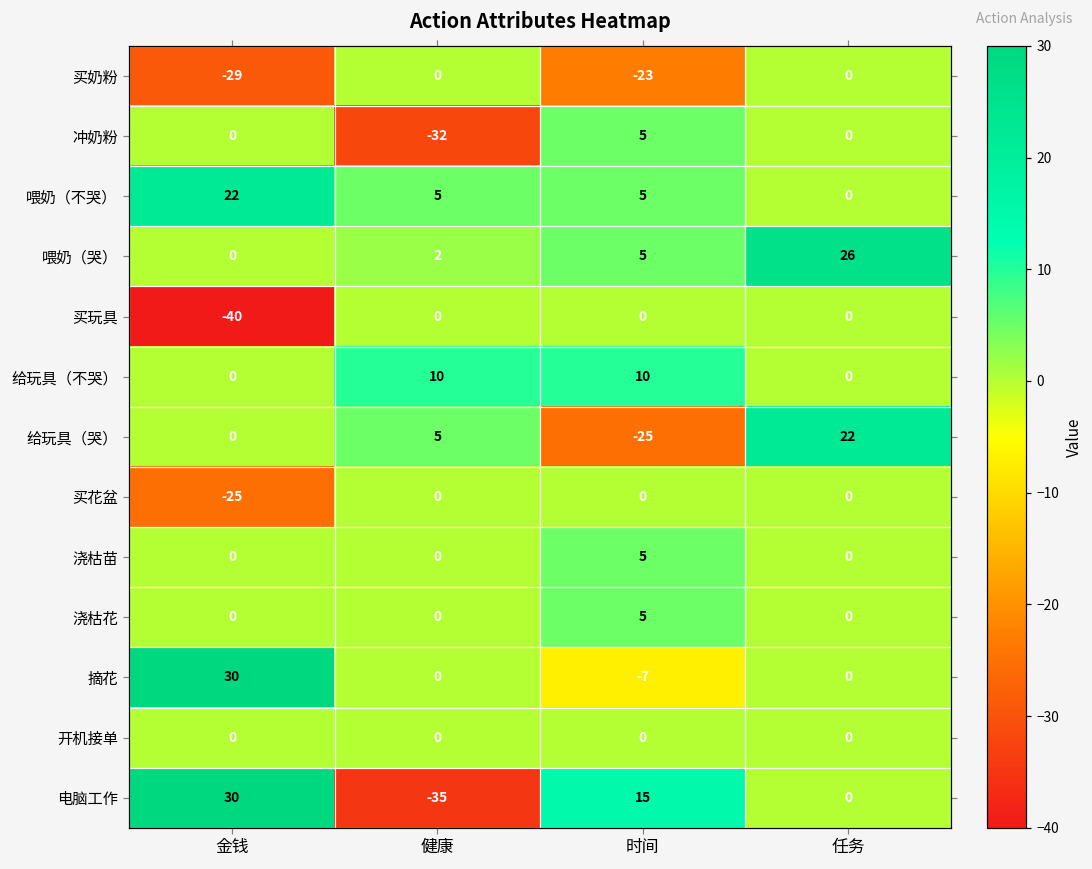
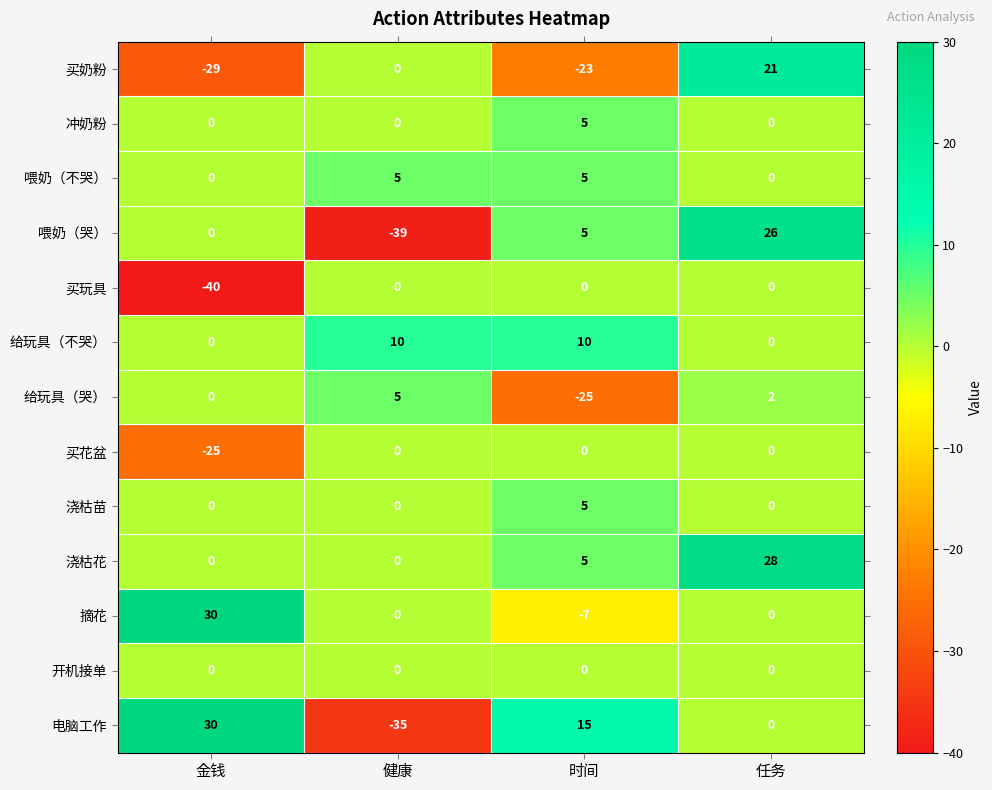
  {
    "买奶粉": {
      "金钱": -29,
      "健康": 0,
      "时间": -23,
-     "任务": 0
+     "任务": 21
    },
    "冲奶粉": {
      "金钱": 0,
-     "健康": -32,
+     "健康": 0,
      "时间": 5,
      "任务": 0
    },
    "喂奶（不哭）": {
-     "金钱": 22,
+     "金钱": 0,
      "健康": 5,
      "时间": 5,
      "任务": 0
    },
    "喂奶（哭）": {
      "金钱": 0,
-     "健康": 2,
+     "健康": -39,
      "时间": 5,
      "任务": 26
    },
    "买玩具": {
      "金钱": -40,
      "健康": 0,
      "时间": 0,
      "任务": 0
    },
    "给玩具（不哭）": {
      "金钱": 0,
      "健康": 10,
      "时间": 10,
      "任务": 0
    },
    "给玩具（哭）": {
      "金钱": 0,
      "健康": 5,
      "时间": -25,
-     "任务": 22
+     "任务": 2
    },
    "买花盆": {
      "金钱": -25,
      "健康": 0,
      "时间": 0,
      "任务": 0
    },
    "浇枯苗": {
      "金钱": 0,
      "健康": 0,
      "时间": 5,
      "任务": 0
    },
    "浇枯花": {
      "金钱": 0,
      "健康": 0,
      "时间": 5,
-     "任务": 0
+     "任务": 28
    },
    "摘花": {
      "金钱": 30,
      "健康": 0,
      "时间": -7,
      "任务": 0
    },
    "开机接单": {
      "金钱": 0,
      "健康": 0,
      "时间": 0,
      "任务": 0
    },
    "电脑工作": {
      "金钱": 30,
      "健康": -35,
      "时间": 15,
      "任务": 0
    }
  }
